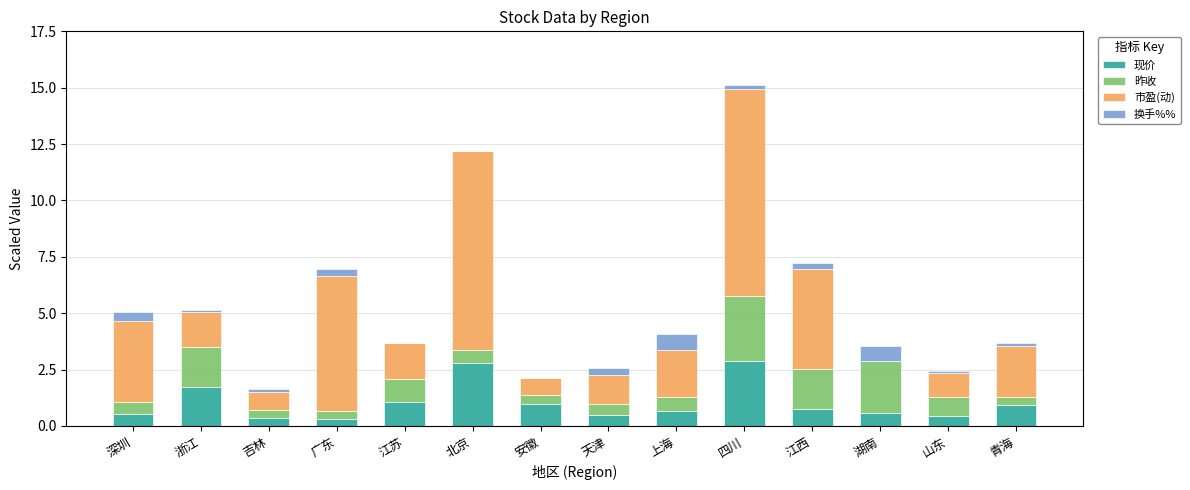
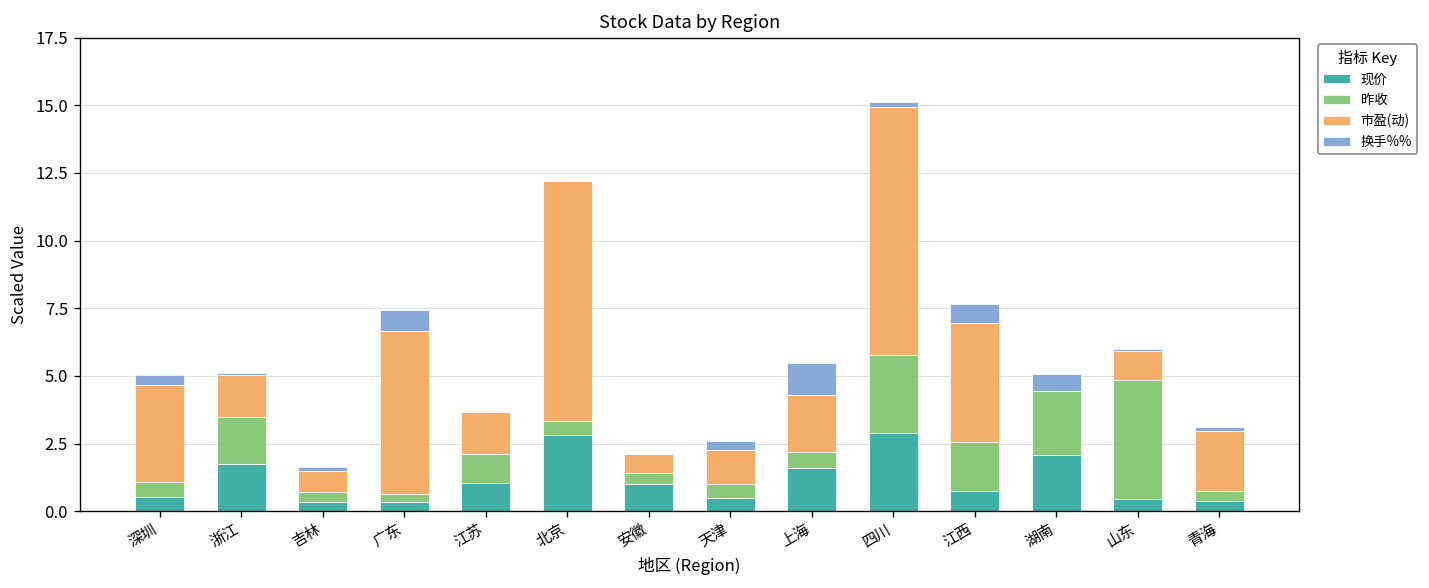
  {
    "现价": {
      "深圳": 0.5,
      "浙江": 1.7,
      "吉林": 0.4,
      "广东": 0.3,
      "江苏": 1.0,
      "北京": 2.8,
      "安徽": 1.0,
      "天津": 0.5,
-     "上海": 0.7,
+     "上海": 1.6,
      "四川": 2.9,
      "江西": 0.8,
-     "湖南": 0.6,
+     "湖南": 2.1,
      "山东": 0.4,
-     "青海": 0.9
+     "青海": 0.4
    },
    "昨收": {
      "深圳": 0.5,
      "浙江": 1.7,
      "吉林": 0.3,
      "广东": 0.3,
      "江苏": 1.0,
      "北京": 0.5,
      "安徽": 0.4,
      "天津": 0.5,
      "上海": 0.6,
      "四川": 2.9,
      "江西": 1.8,
      "湖南": 2.3,
-     "山东": 0.8,
+     "山东": 4.4,
      "青海": 0.4
    },
    "市盈(动)": {
      "深圳": 3.6,
      "浙江": 1.6,
      "吉林": 0.8,
      "广东": 6.0,
      "江苏": 1.6,
      "北京": 8.8,
      "安徽": 0.7,
      "天津": 1.3,
      "上海": 2.1,
      "四川": 9.2,
      "江西": 4.4,
      "湖南": 0.0,
      "山东": 1.1,
      "青海": 2.2
    },
    "换手%%": {
      "深圳": 0.4,
      "吉林": 0.1,
-     "广东": 0.3,
+     "广东": 0.8,
      "江苏": 0.0,
      "北京": 0.0,
      "安徽": 0.0,
      "天津": 0.3,
-     "上海": 0.7,
+     "上海": 1.2,
      "四川": 0.2,
-     "江西": 0.3,
+     "江西": 0.7,
      "湖南": 0.7,
      "青海": 0.1
    }
  }
